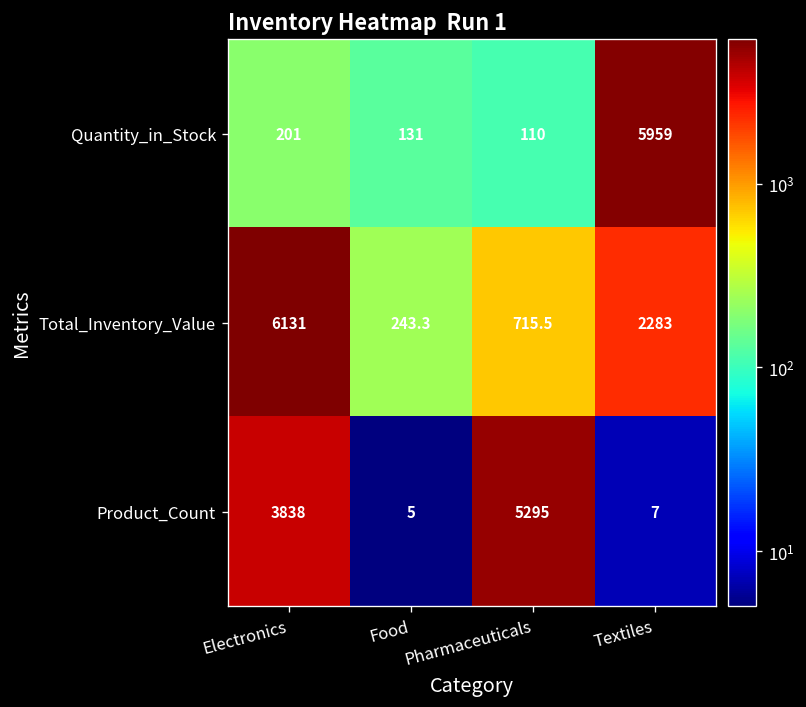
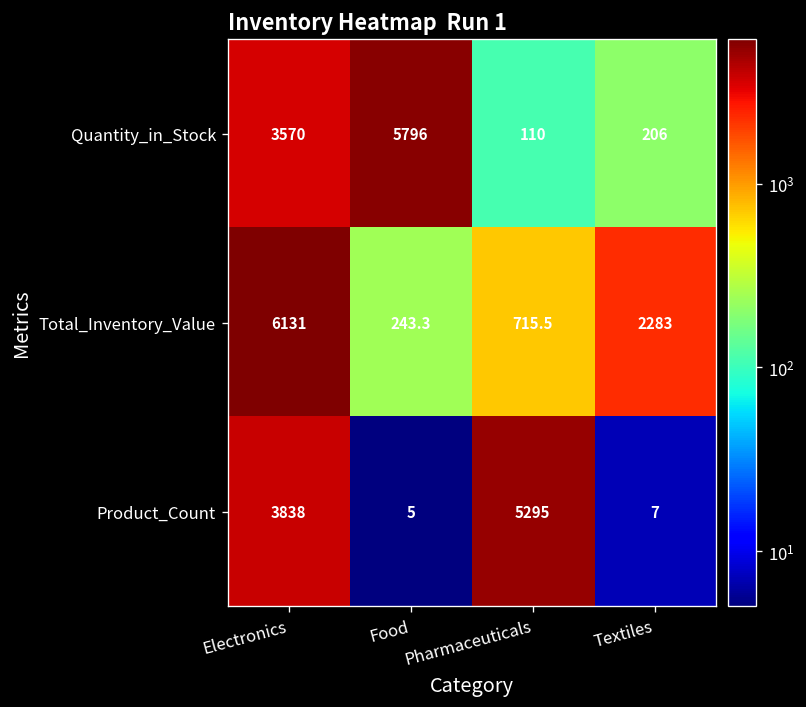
  {
    "Quantity_in_Stock": {
-     "Electronics": 201,
-     "Food": 131,
+     "Electronics": 3570,
+     "Food": 5796,
      "Pharmaceuticals": 110,
-     "Textiles": 5959
+     "Textiles": 206
    },
    "Total_Inventory_Value": {
      "Electronics": 6131,
      "Food": 243.3,
      "Pharmaceuticals": 715.5,
      "Textiles": 2283
    },
    "Product_Count": {
      "Electronics": 3838,
      "Food": 5,
      "Pharmaceuticals": 5295,
      "Textiles": 7
    }
  }
